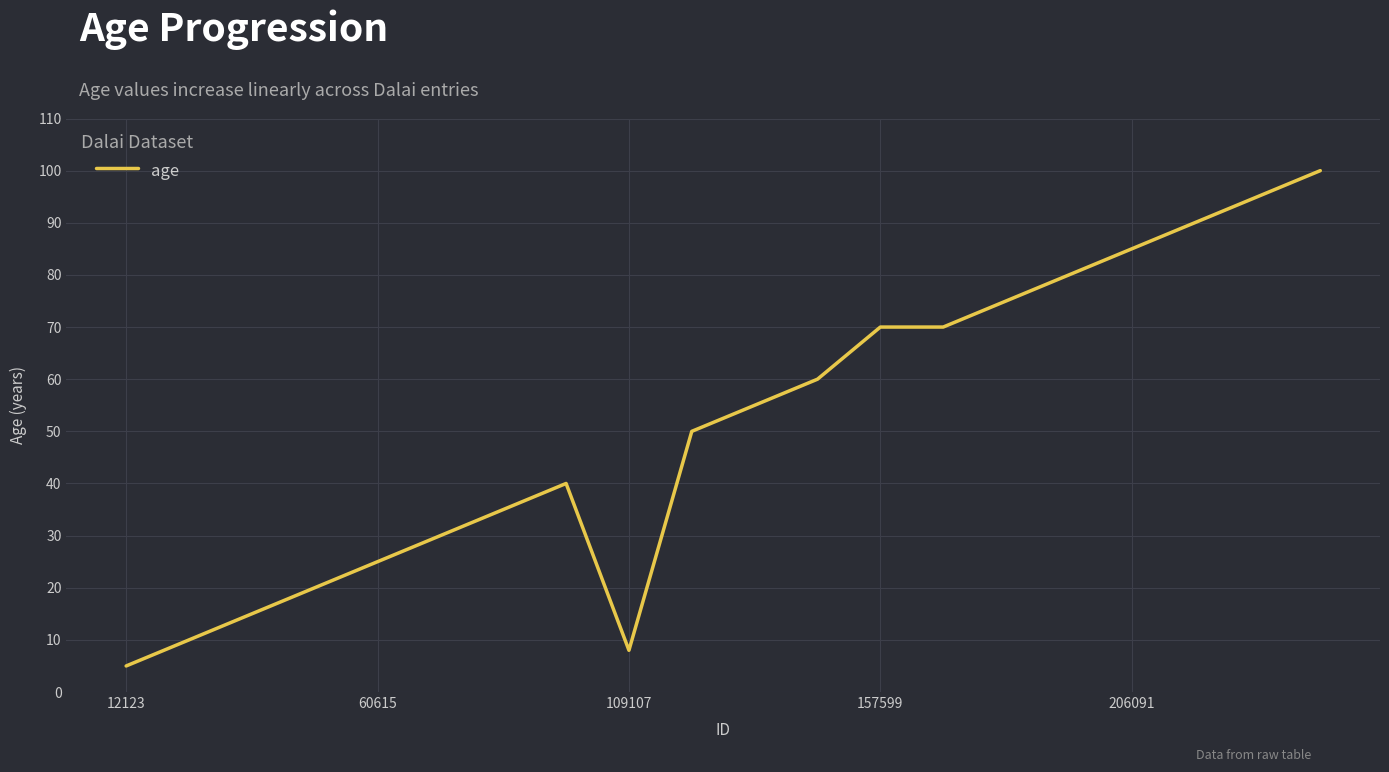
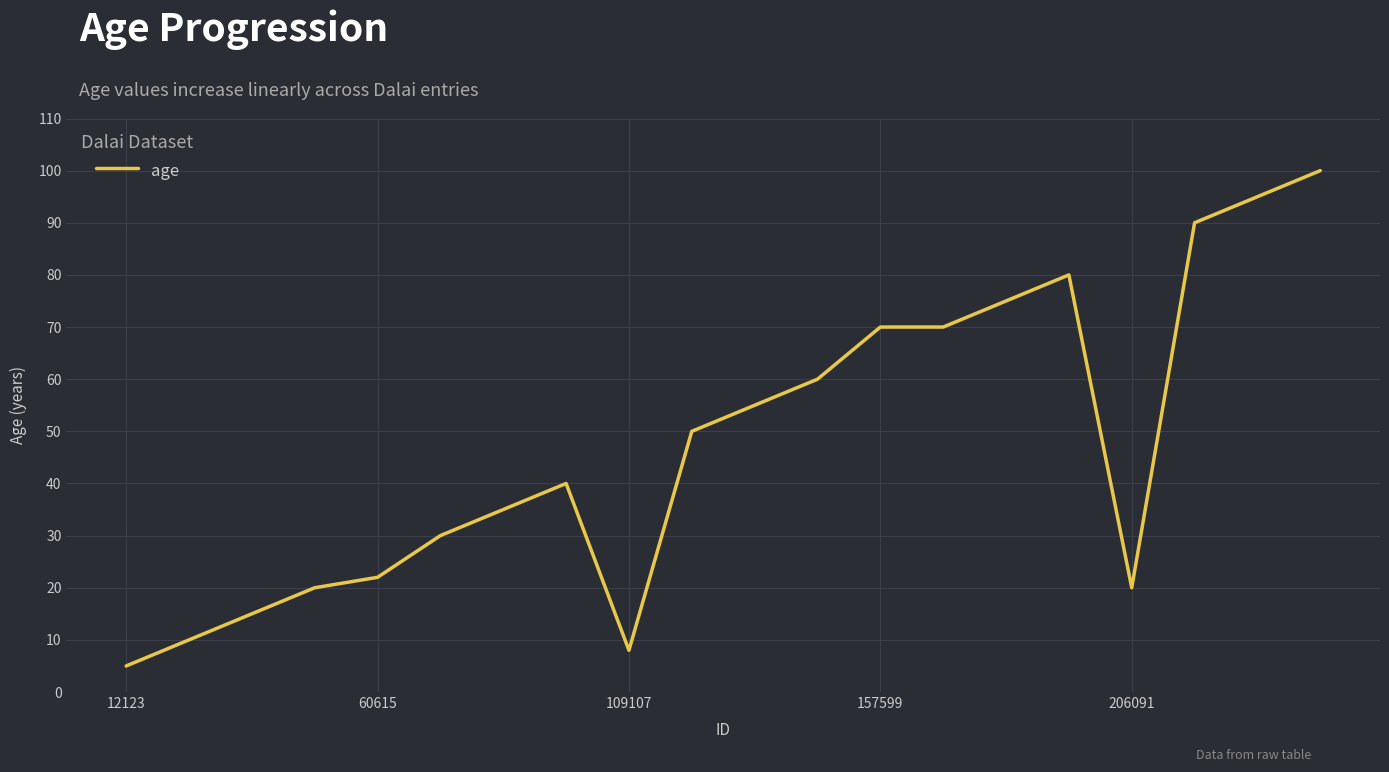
  {
    "12123": 5,
-   "60615": 25,
+   "60615": 22,
    "109107": 8,
    "157599": 70,
-   "206091": 85
+   "206091": 20
  }
